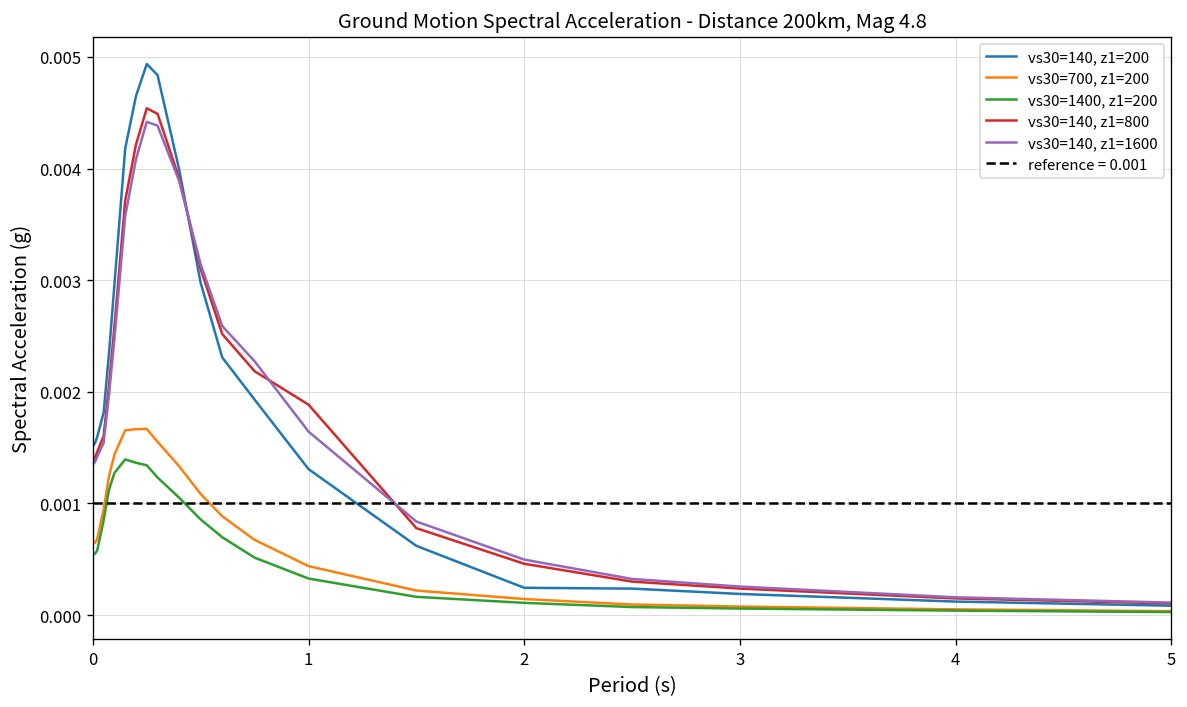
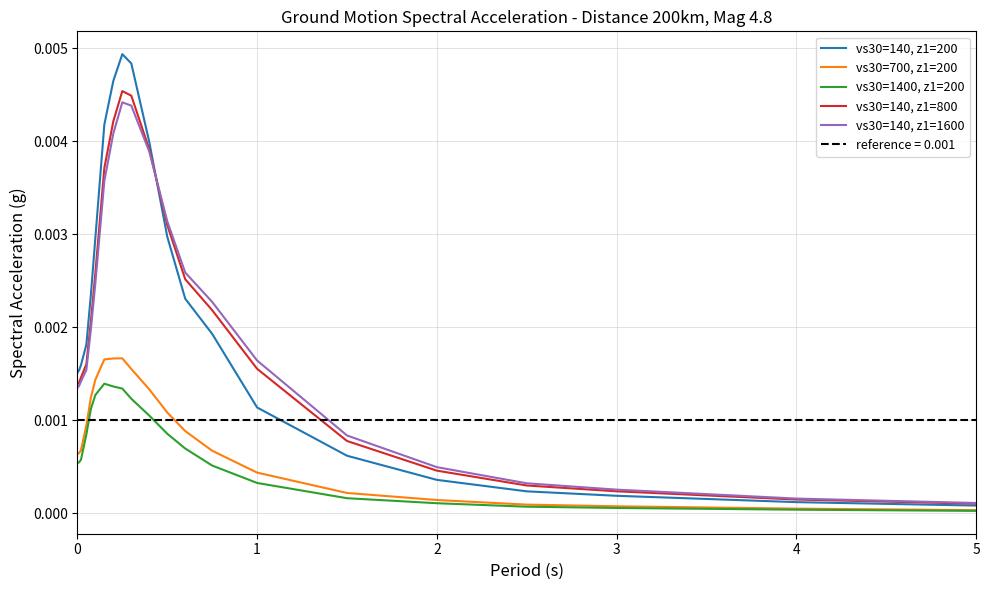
  {
    "vs30=140, z1=200": {
      "0": 0.0015,
-     "1": 0.0013,
-     "2": 0.0002,
+     "1": 0.0011,
+     "2": 0.0004,
      "3": 0.0002,
      "4": 0.0001
    },
    "vs30=700, z1=200": {
      "0": 0.0006,
      "1": 0.0004,
      "2": 0.0001
    },
    "vs30=1400, z1=200": {
      "0": 0.0005,
      "1": 0.0003,
      "2": 0.0001
    },
    "vs30=140, z1=800": {
-     "1": 0.0019,
+     "1": 0.0016,
      "2": 0.0005
    },
    "vs30=140, z1=1600": {
      "0": 0.0013,
      "1": 0.0016,
      "2": 0.0005
    }
  }
